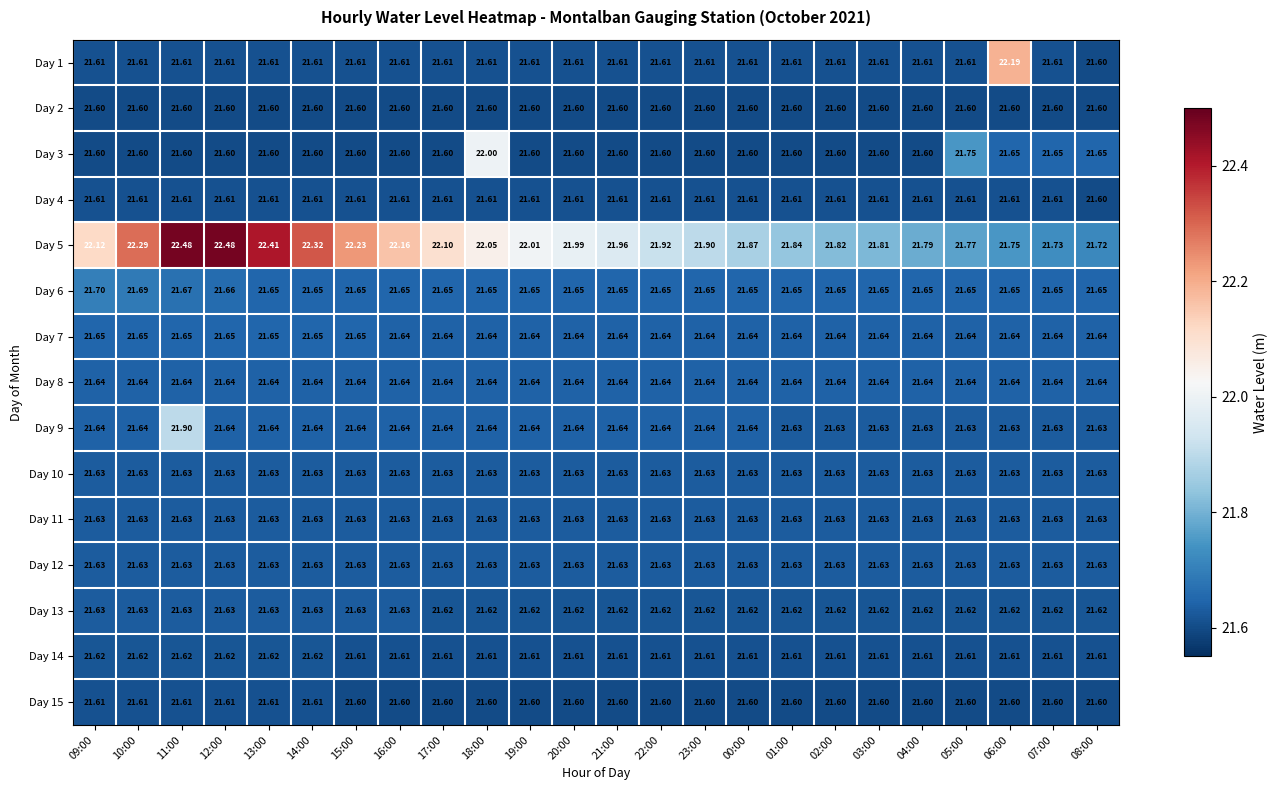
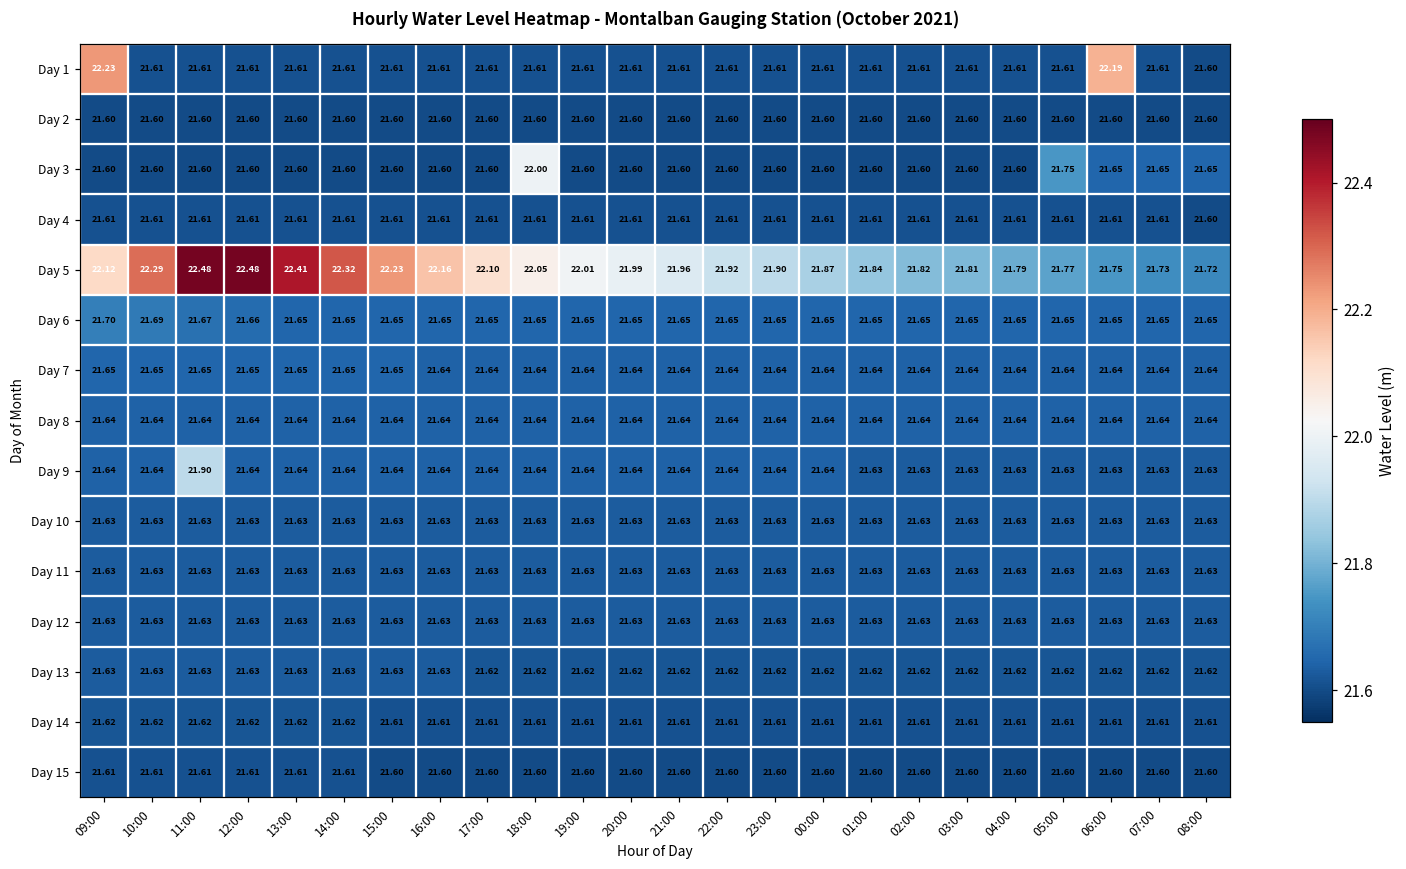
  {
    "Day 1": {
-     "09:00": 21.61,
+     "09:00": 22.23,
      "10:00": 21.61,
      "11:00": 21.61,
      "12:00": 21.61,
      "13:00": 21.61,
      "14:00": 21.61,
      "15:00": 21.61,
      "16:00": 21.61,
      "17:00": 21.61,
      "18:00": 21.61,
      "19:00": 21.61,
      "20:00": 21.61,
      "21:00": 21.61,
      "22:00": 21.61,
      "23:00": 21.61,
      "00:00": 21.61,
      "01:00": 21.61,
      "02:00": 21.61,
      "03:00": 21.61,
      "04:00": 21.61,
      "05:00": 21.61,
      "06:00": 22.19,
      "07:00": 21.61,
      "08:00": 21.60
    }
  }
